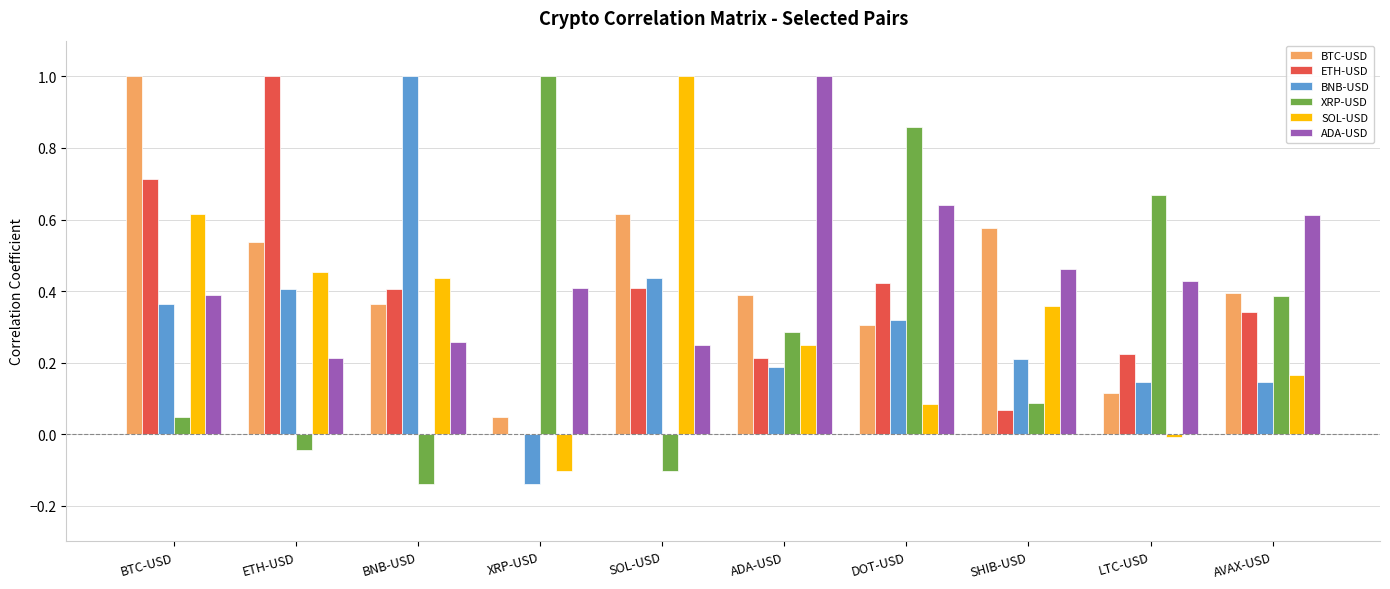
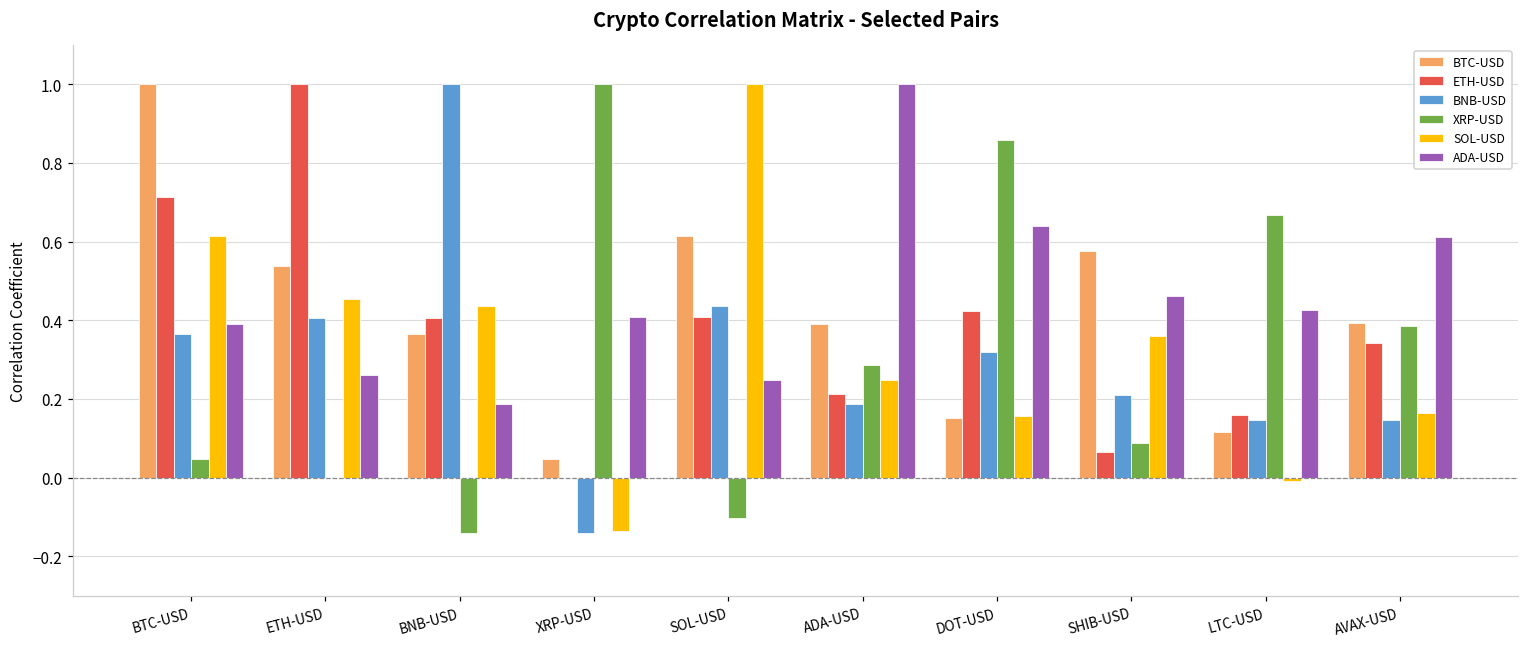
  {
    "BTC-USD": {
      "BTC-USD": 1.00,
      "ETH-USD": 0.54,
      "BNB-USD": 0.36,
      "XRP-USD": 0.05,
      "SOL-USD": 0.62,
      "ADA-USD": 0.39,
-     "DOT-USD": 0.31,
+     "DOT-USD": 0.15,
      "SHIB-USD": 0.58,
      "LTC-USD": 0.11,
      "AVAX-USD": 0.39
    },
    "ETH-USD": {
      "BTC-USD": 0.71,
      "ETH-USD": 1.00,
      "BNB-USD": 0.41,
      "SOL-USD": 0.41,
      "ADA-USD": 0.21,
      "DOT-USD": 0.42,
      "SHIB-USD": 0.07,
-     "LTC-USD": 0.22,
+     "LTC-USD": 0.16,
      "AVAX-USD": 0.34
    },
    "BNB-USD": {
      "BTC-USD": 0.36,
      "ETH-USD": 0.41,
      "BNB-USD": 1.00,
      "XRP-USD": -0.14,
      "SOL-USD": 0.44,
      "ADA-USD": 0.19,
      "DOT-USD": 0.32,
      "SHIB-USD": 0.21,
      "LTC-USD": 0.15,
      "AVAX-USD": 0.15
    },
    "XRP-USD": {
      "BTC-USD": 0.05,
-     "ETH-USD": -0.04,
+     "ETH-USD": 0.00,
      "BNB-USD": -0.14,
      "XRP-USD": 1.00,
      "SOL-USD": -0.10,
      "ADA-USD": 0.29,
      "DOT-USD": 0.86,
      "SHIB-USD": 0.09,
      "LTC-USD": 0.67,
      "AVAX-USD": 0.39
    },
    "SOL-USD": {
      "BTC-USD": 0.62,
      "ETH-USD": 0.45,
      "BNB-USD": 0.44,
-     "XRP-USD": -0.10,
+     "XRP-USD": -0.14,
      "SOL-USD": 1.00,
      "ADA-USD": 0.25,
-     "DOT-USD": 0.08,
+     "DOT-USD": 0.16,
      "SHIB-USD": 0.36,
      "LTC-USD": -0.01,
      "AVAX-USD": 0.16
    },
    "ADA-USD": {
      "BTC-USD": 0.39,
-     "ETH-USD": 0.21,
-     "BNB-USD": 0.26,
+     "ETH-USD": 0.26,
+     "BNB-USD": 0.19,
      "XRP-USD": 0.41,
      "SOL-USD": 0.25,
      "ADA-USD": 1.00,
      "DOT-USD": 0.64,
      "SHIB-USD": 0.46,
      "LTC-USD": 0.43,
      "AVAX-USD": 0.61
    }
  }
